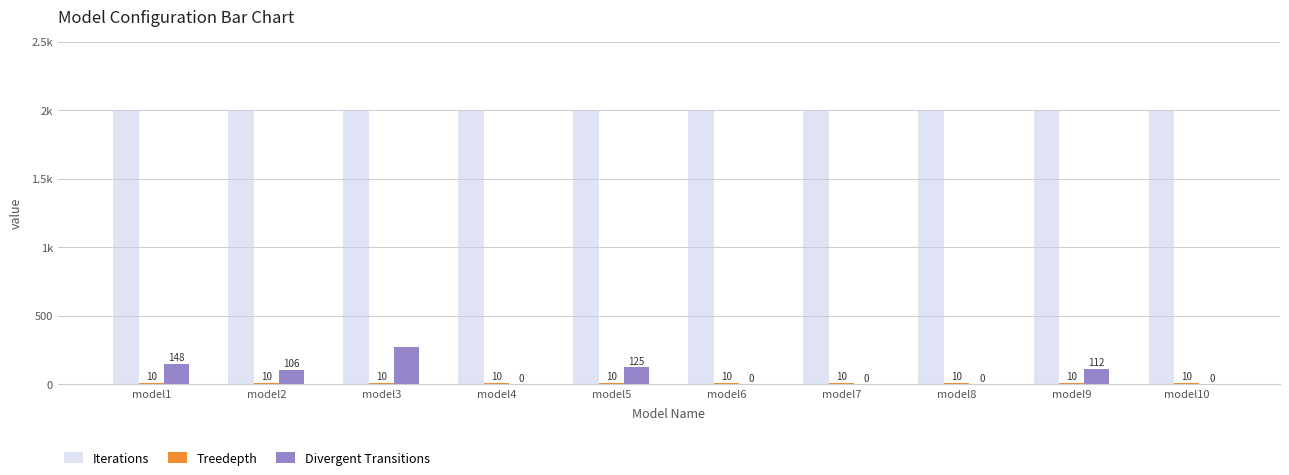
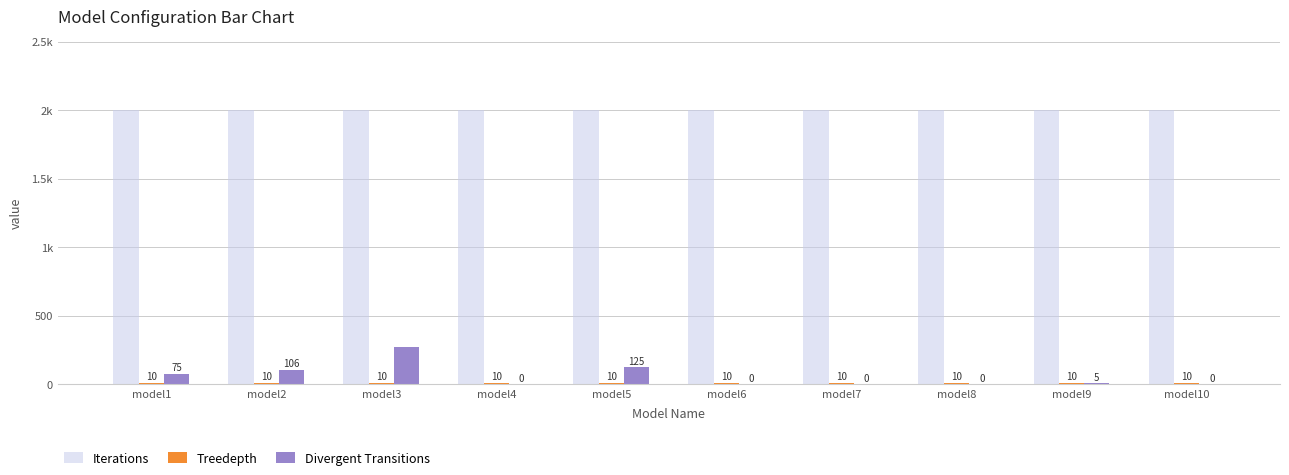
  {
    "Iterations": {
      "model1": 2000,
      "model2": 2000,
      "model3": 2000,
      "model4": 2000,
      "model5": 2000,
      "model6": 2000,
      "model7": 2000,
      "model8": 2000,
      "model9": 2000,
      "model10": 2000
    },
    "Treedepth": {
      "model1": 10,
      "model2": 10,
      "model3": 10,
      "model4": 10,
      "model5": 10,
      "model6": 10,
      "model7": 10,
      "model8": 10,
      "model9": 10,
      "model10": 10
    },
    "Divergent Transitions": {
-     "model1": 148,
+     "model1": 75,
      "model2": 106,
      "model4": 0,
      "model5": 125,
      "model6": 0,
      "model7": 0,
      "model8": 0,
-     "model9": 112,
+     "model9": 5,
      "model10": 0
    }
  }
